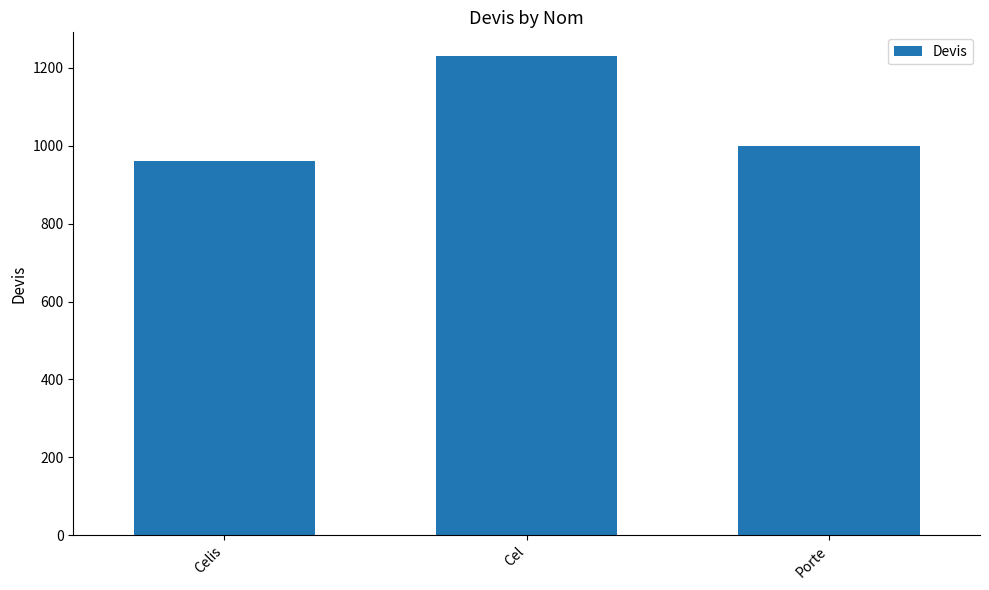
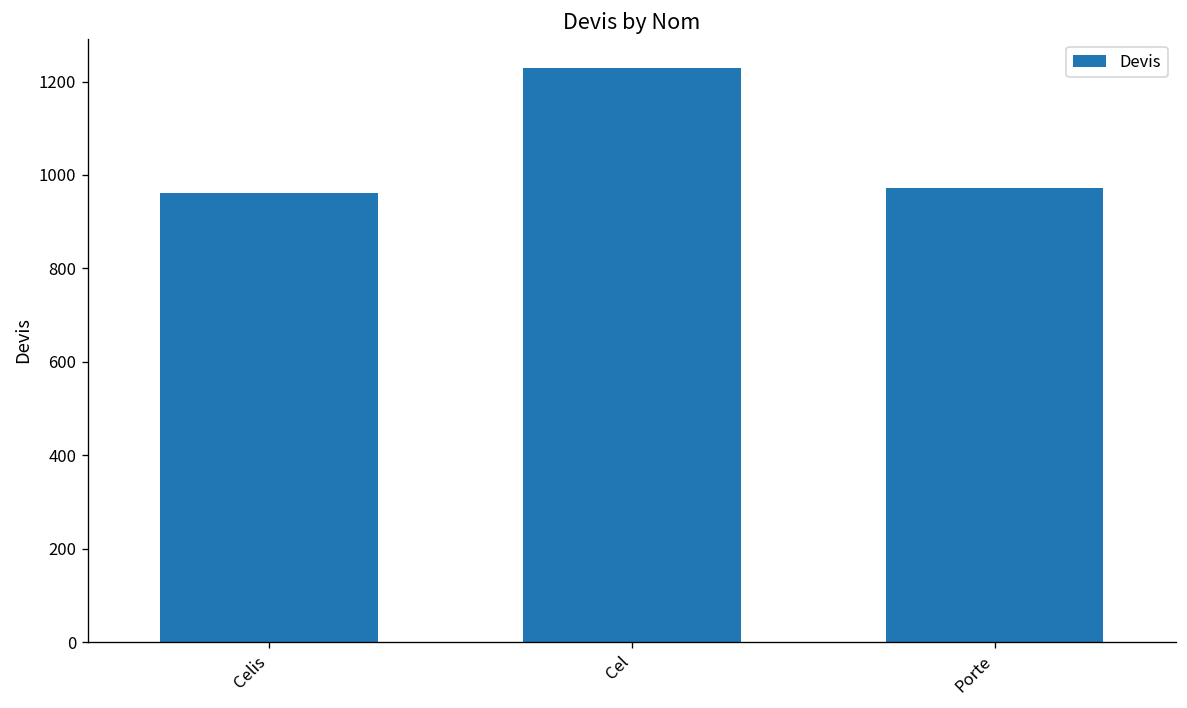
  {
    "Celis": 960,
    "Cel": 1230,
-   "Porte": 1000
+   "Porte": 970
  }
